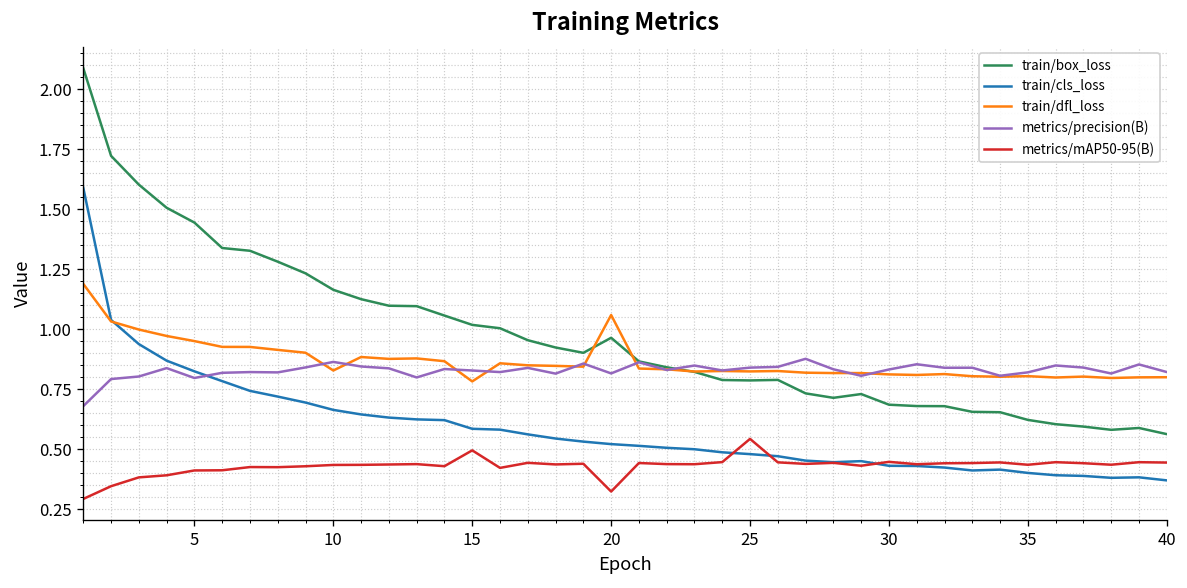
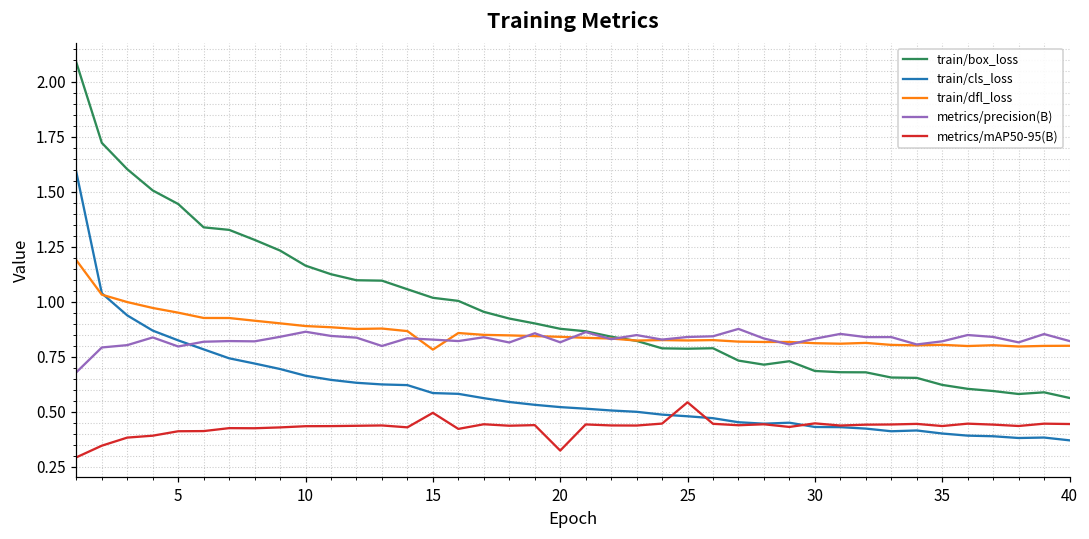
  {
    "train/box_loss": {
      "5": 1.44,
      "10": 1.16,
      "15": 1.02,
-     "20": 0.96,
+     "20": 0.88,
      "25": 0.79,
      "30": 0.69,
      "35": 0.62,
      "40": 0.56
    },
    "train/cls_loss": {
      "5": 0.82,
      "10": 0.66,
      "15": 0.59,
      "20": 0.52,
      "25": 0.48,
      "30": 0.43,
      "35": 0.40,
      "40": 0.37
    },
    "train/dfl_loss": {
      "5": 0.95,
-     "10": 0.83,
+     "10": 0.89,
      "15": 0.78,
-     "20": 1.06,
+     "20": 0.84,
      "25": 0.82,
      "30": 0.81,
      "35": 0.80,
      "40": 0.80
    },
    "metrics/precision(B)": {
      "5": 0.80,
      "10": 0.86,
      "15": 0.83,
      "20": 0.82,
      "25": 0.84,
      "30": 0.83,
      "35": 0.82,
      "40": 0.82
    },
    "metrics/mAP50-95(B)": {
      "5": 0.41,
      "10": 0.43,
      "15": 0.50,
      "20": 0.32,
      "25": 0.54,
      "30": 0.45,
      "35": 0.44,
      "40": 0.44
    }
  }
